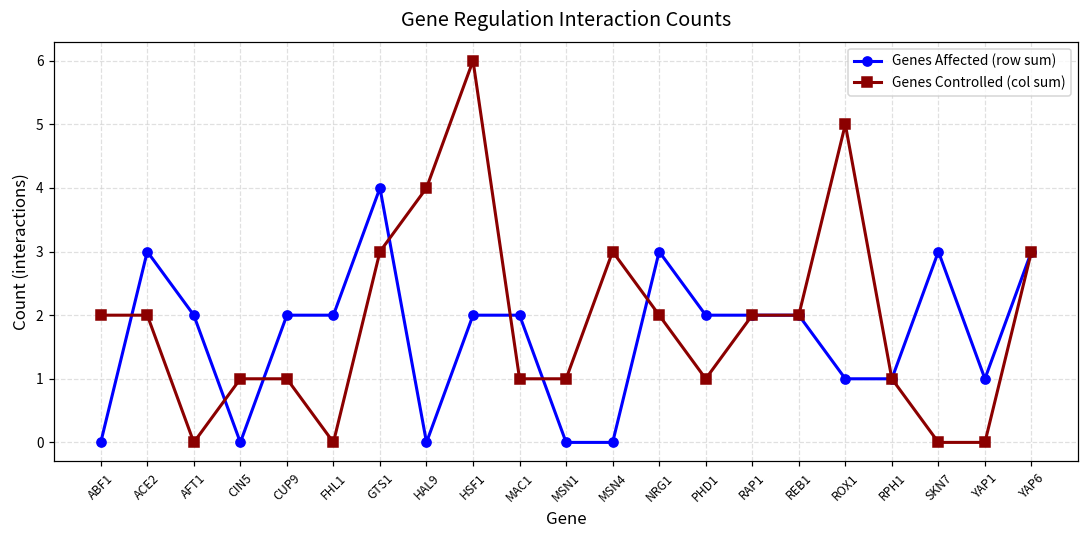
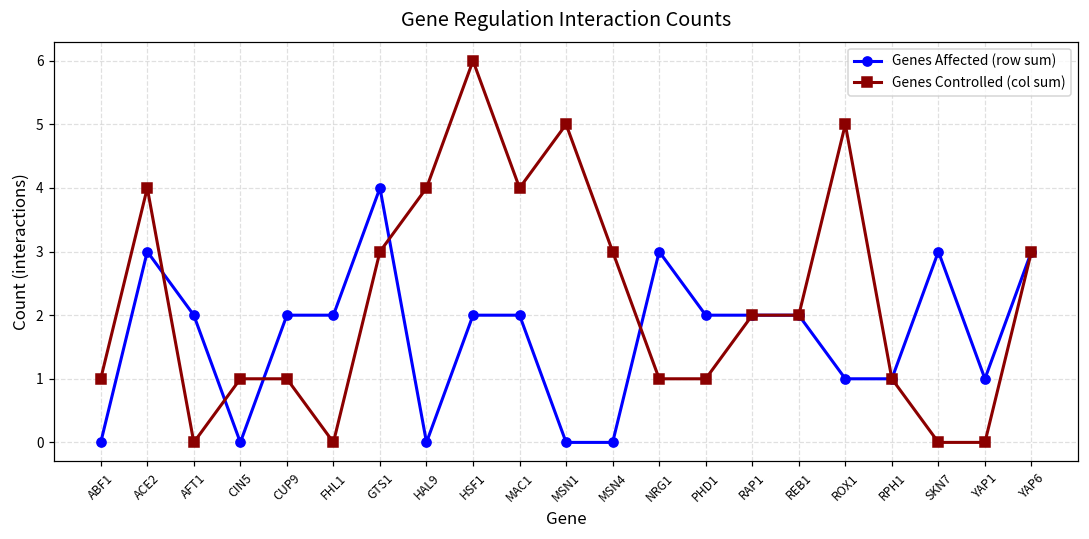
  {
    "Genes Affected (row sum)": {
      "ABF1": 0,
      "ACE2": 3,
      "AFT1": 2,
      "CIN5": 0,
      "CUP9": 2,
      "FHL1": 2,
      "GTS1": 4,
      "HAL9": 0,
      "HSF1": 2,
      "MAC1": 2,
      "MSN1": 0,
      "MSN4": 0,
      "NRG1": 3,
      "PHD1": 2,
      "ROX1": 1,
      "SKN7": 3,
      "YAP1": 1
    },
    "Genes Controlled (col sum)": {
-     "ABF1": 2,
-     "ACE2": 2,
+     "ABF1": 1,
+     "ACE2": 4,
      "AFT1": 0,
      "CIN5": 1,
      "CUP9": 1,
      "FHL1": 0,
      "GTS1": 3,
      "HAL9": 4,
      "HSF1": 6,
-     "MAC1": 1,
-     "MSN1": 1,
+     "MAC1": 4,
+     "MSN1": 5,
      "MSN4": 3,
-     "NRG1": 2,
+     "NRG1": 1,
      "PHD1": 1,
      "ROX1": 5,
      "SKN7": 0,
      "YAP1": 0
    }
  }
